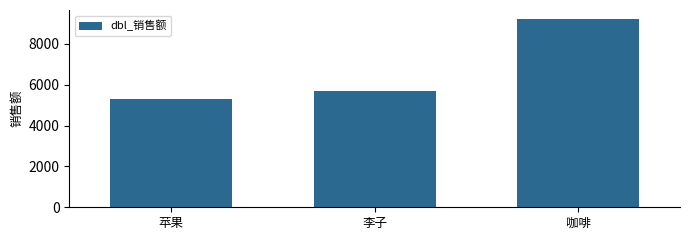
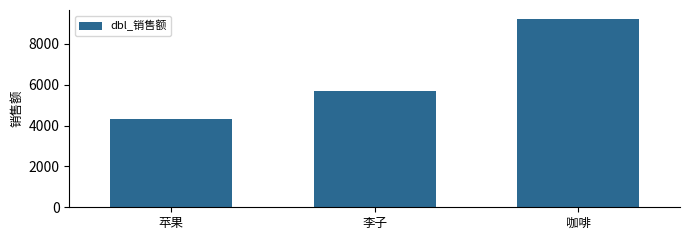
  {
-   "苹果": 5300,
+   "苹果": 4300,
    "李子": 5700,
    "咖啡": 9200
  }
